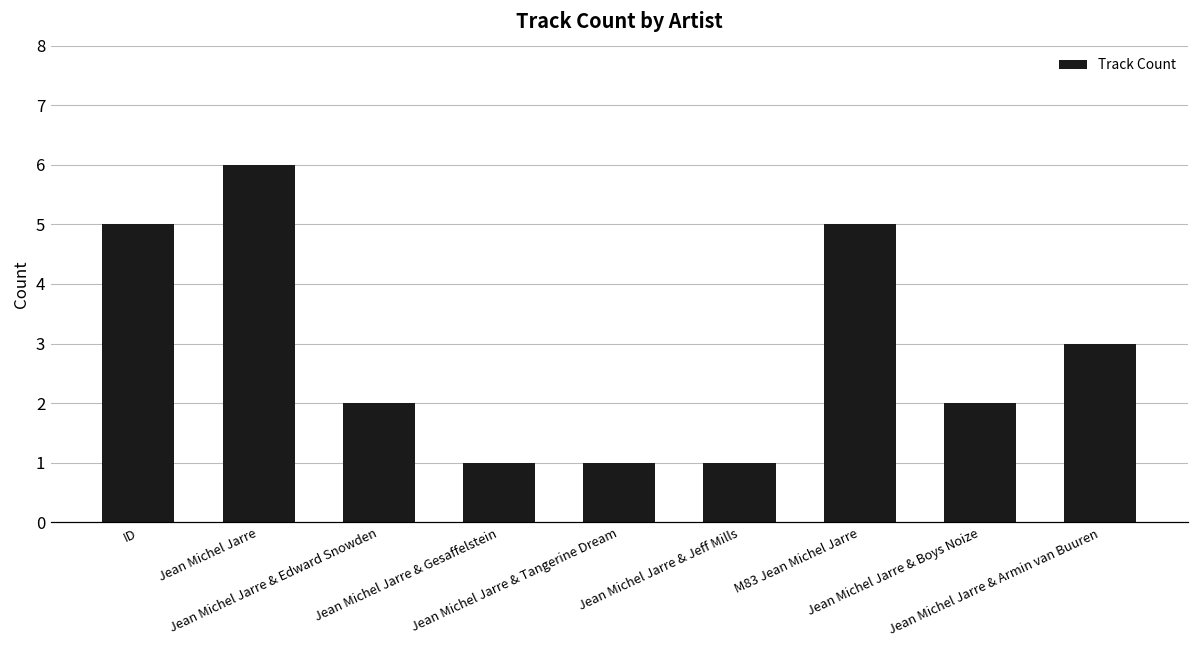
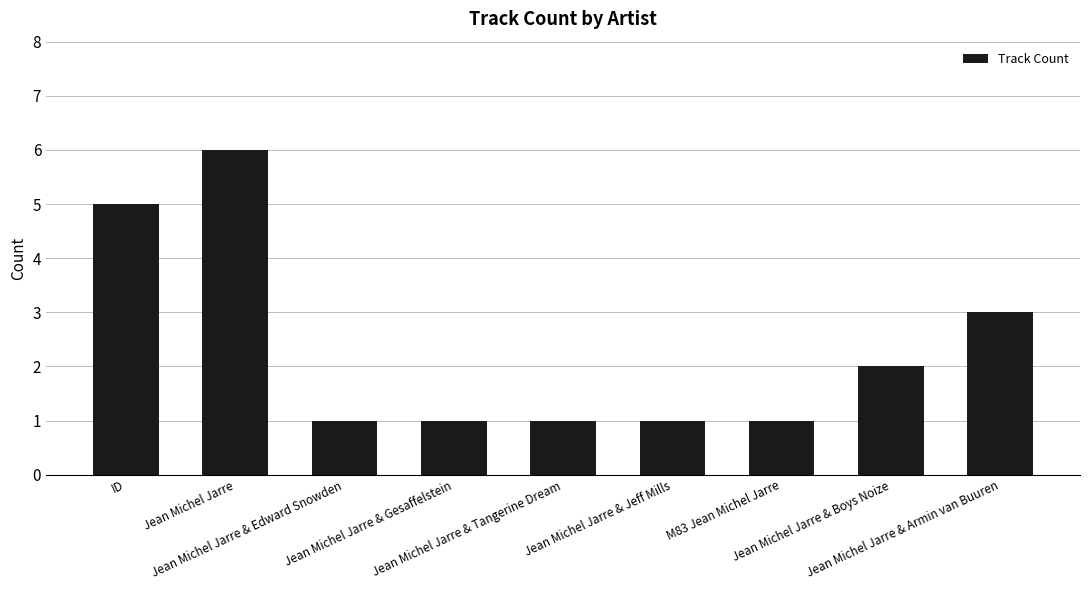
  {
    "ID": 5,
    "Jean Michel Jarre": 6,
-   "Jean Michel Jarre & Edward Snowden": 2,
+   "Jean Michel Jarre & Edward Snowden": 1,
    "Jean Michel Jarre & Gesaffelstein": 1,
    "Jean Michel Jarre & Tangerine Dream": 1,
    "Jean Michel Jarre & Jeff Mills": 1,
-   "M83 Jean Michel Jarre": 5,
+   "M83 Jean Michel Jarre": 1,
    "Jean Michel Jarre & Boys Noize": 2,
    "Jean Michel Jarre & Armin van Buuren": 3
  }
